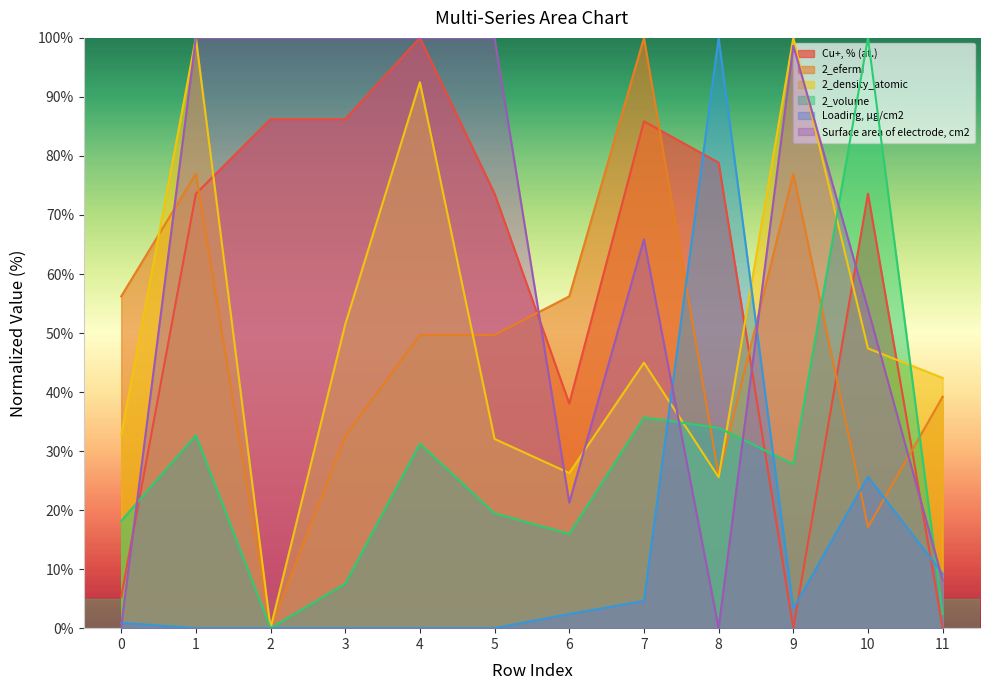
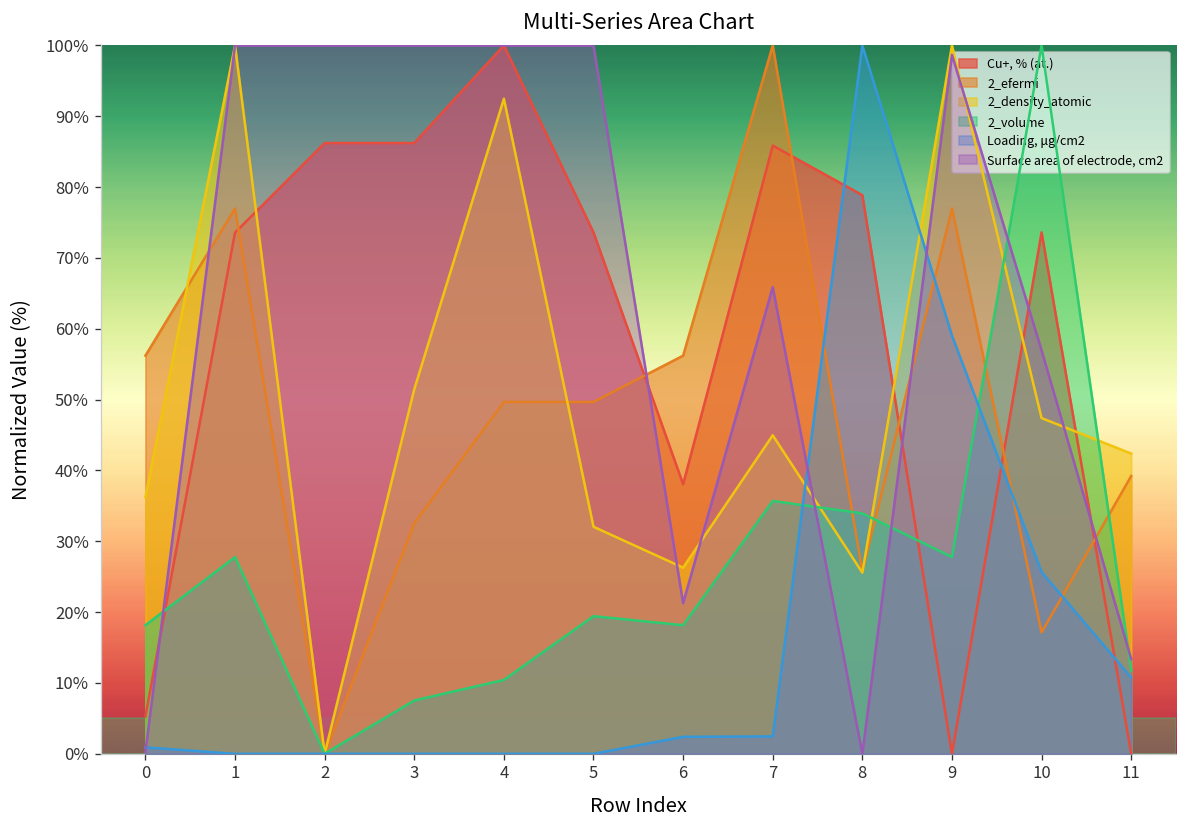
  {
    "2_density_atomic": {
-     "0": "33%",
+     "0": "36%",
      "3": "51%",
      "4": "92%",
      "5": "32%",
      "6": "26%",
      "7": "45%",
      "9": "100%",
      "10": "47%",
      "11": "42%"
    },
    "2_volume": {
      "0": "18%",
-     "1": "33%",
+     "1": "28%",
      "3": "8%",
-     "4": "31%",
+     "4": "10%",
      "5": "19%",
-     "6": "16%",
+     "6": "18%",
      "7": "36%",
      "8": "34%",
      "9": "28%",
      "10": "100%",
-     "11": "2%"
+     "11": "12%"
    },
    "Loading, μg/cm2": {
      "0": "1%",
      "1": "0%",
      "3": "0%",
      "4": "0%",
      "5": "0%",
      "6": "2%",
-     "7": "5%",
+     "7": "2%",
      "8": "100%",
-     "9": "3%",
+     "9": "59%",
      "10": "26%",
-     "11": "9%"
+     "11": "11%"
    },
    "Surface area of electrode, cm2": {
      "0": "0%",
      "2": "100%",
      "3": "100%",
      "5": "100%",
      "6": "21%",
      "7": "66%",
      "8": "0%",
-     "10": "54%",
-     "11": "8%"
+     "10": "57%",
+     "11": "13%"
    }
  }
